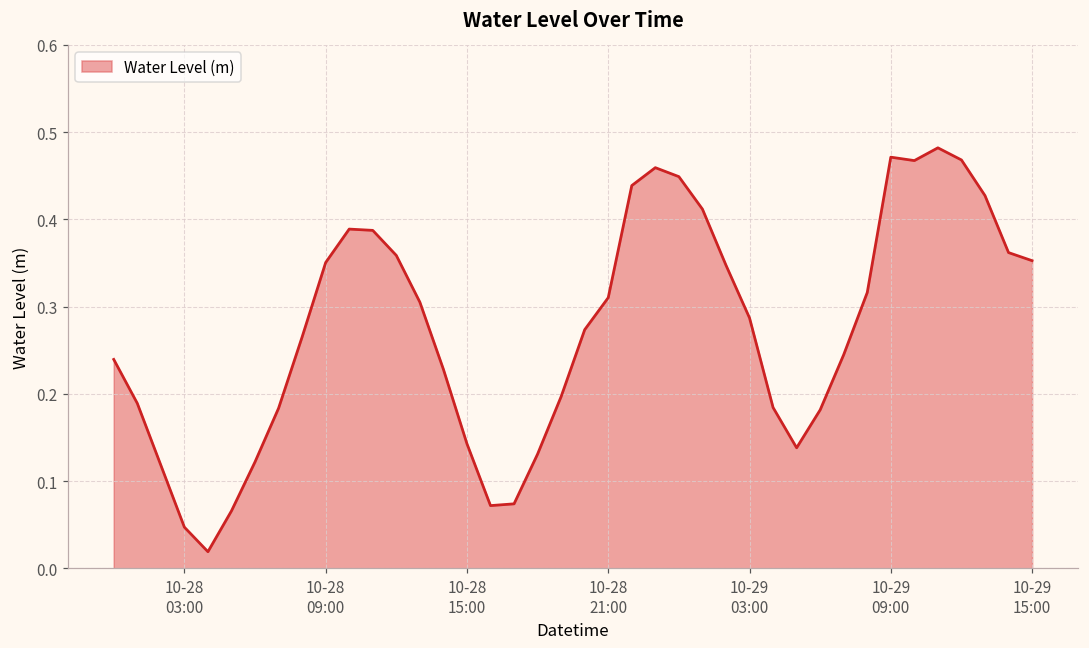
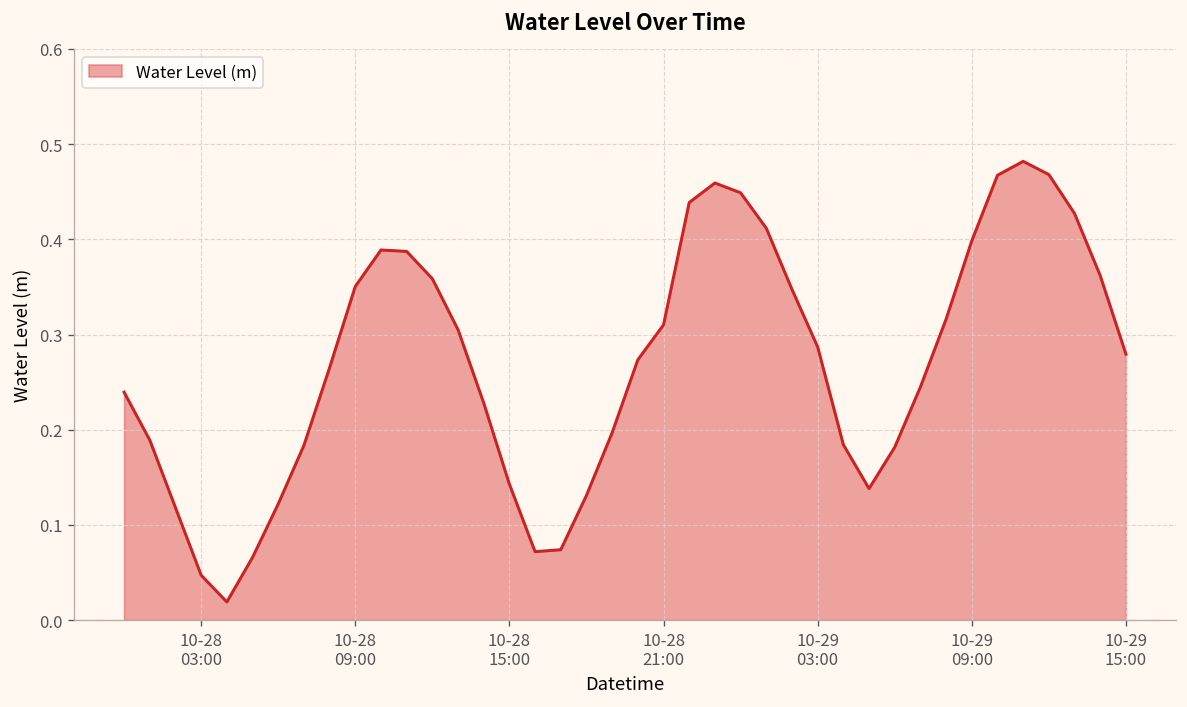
  {
    "10-28 03:00": 0.05,
    "10-28 09:00": 0.35,
    "10-28 15:00": 0.14,
    "10-28 21:00": 0.31,
    "10-29 03:00": 0.29,
-   "10-29 09:00": 0.47,
-   "10-29 15:00": 0.35
+   "10-29 09:00": 0.40,
+   "10-29 15:00": 0.28
  }
